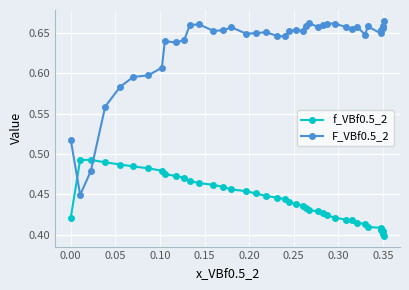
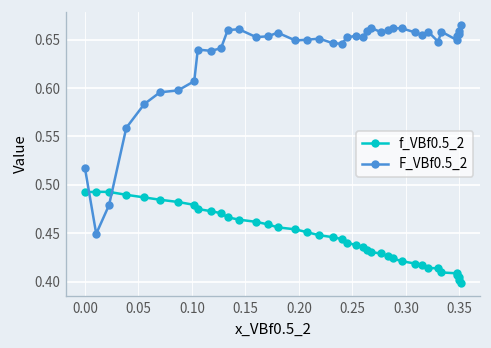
  {
    "f_VBf0.5_2": {
-     "0.00": 0.42,
+     "0.00": 0.49,
      "0.35": 0.40
    },
    "F_VBf0.5_2": {
      "0.00": 0.52,
      "0.35": 0.66
    }
  }
